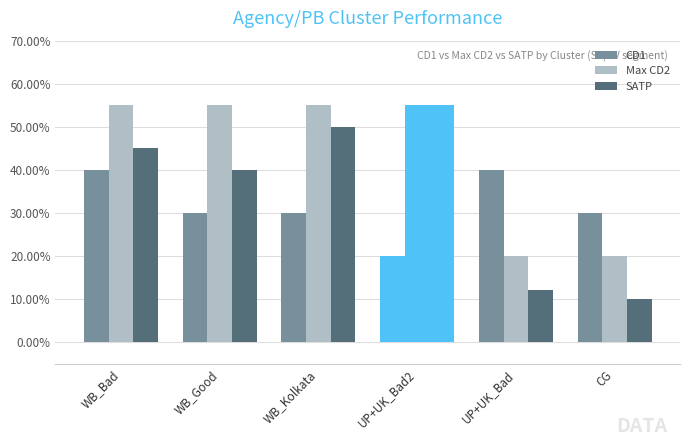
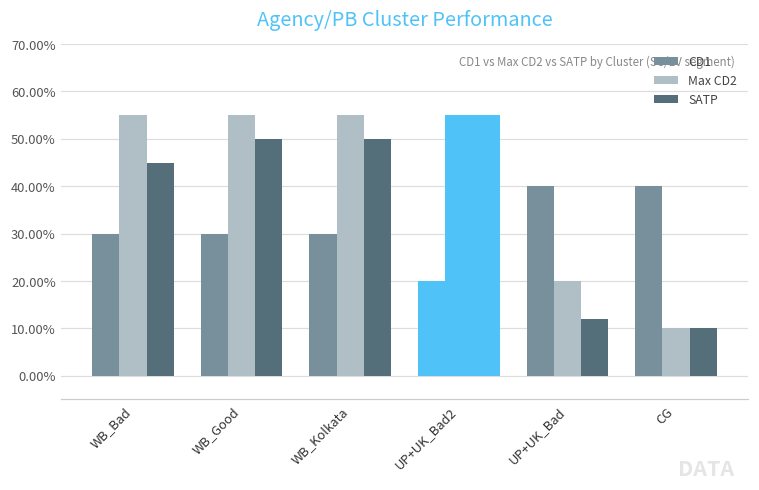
  {
    "CD1": {
-     "WB_Bad": "40%",
+     "WB_Bad": "30%",
      "WB_Good": "30%",
      "WB_Kolkata": "30%",
      "UP+UK_Bad2": "20%",
      "UP+UK_Bad": "40%",
-     "CG": "30%"
+     "CG": "40%"
    },
    "Max CD2": {
      "WB_Bad": "55%",
      "WB_Good": "55%",
      "WB_Kolkata": "55%",
      "UP+UK_Bad2": "55%",
      "UP+UK_Bad": "20%",
-     "CG": "20%"
+     "CG": "10%"
    },
    "SATP": {
      "WB_Bad": "45%",
-     "WB_Good": "40%",
+     "WB_Good": "50%",
      "WB_Kolkata": "50%",
      "UP+UK_Bad2": "55%",
      "UP+UK_Bad": "12%",
      "CG": "10%"
    }
  }
